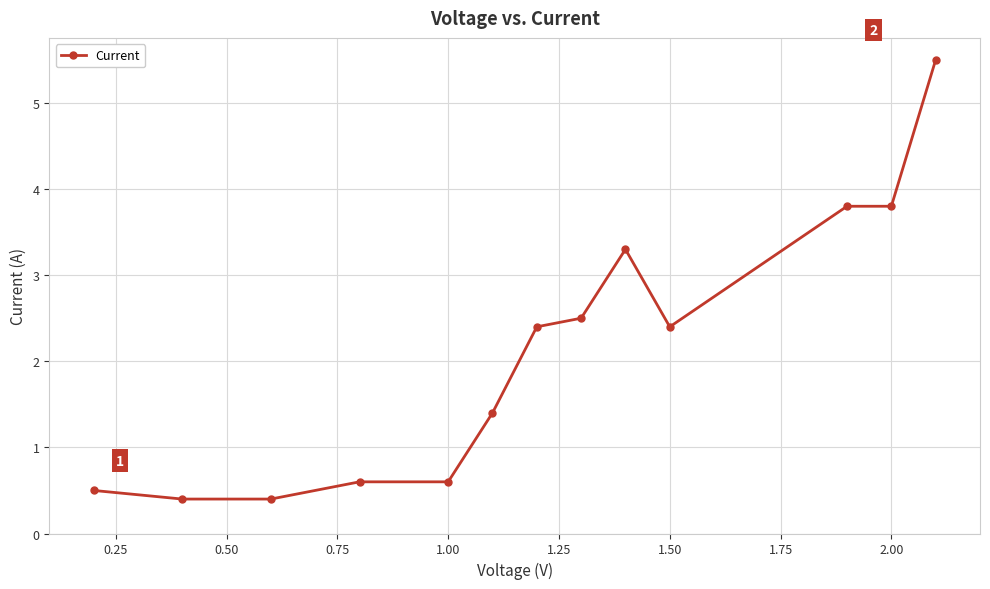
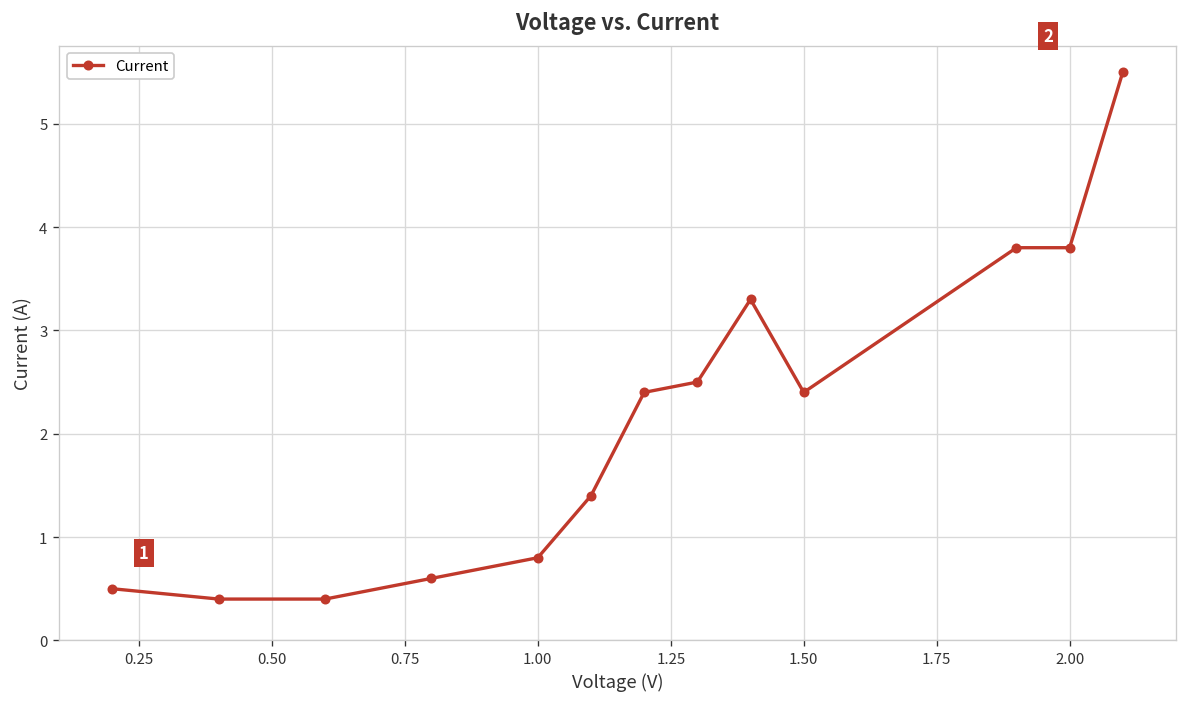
  {
-   "1.00": 0.6,
+   "1.00": 0.8,
    "1.50": 2.4,
    "2.00": 3.8
  }
